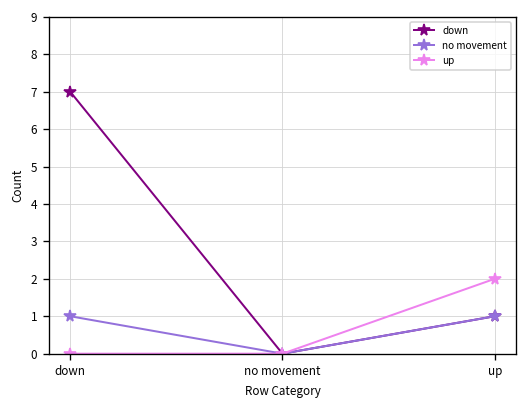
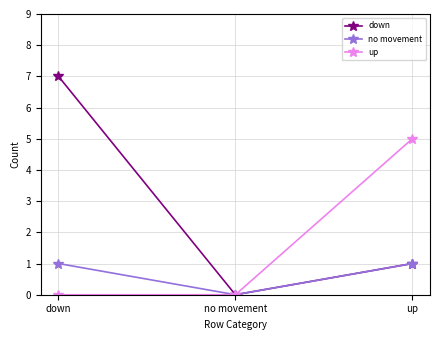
  {
    "down": {
      "down": 7
    },
    "no movement": {
      "down": 1
    },
    "up": {
      "down": 0,
-     "up": 2
+     "up": 5
    }
  }
